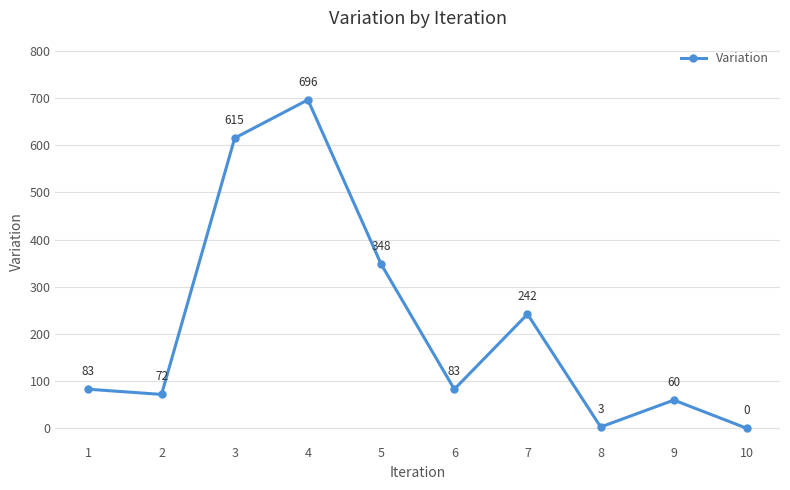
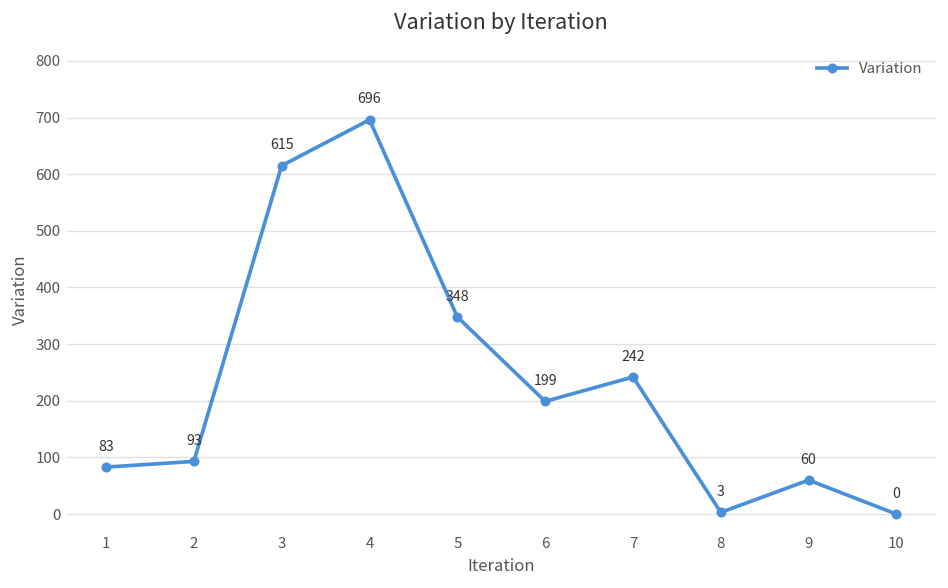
  {
    "1": 83,
-   "2": 72,
+   "2": 93,
    "3": 615,
    "4": 696,
    "5": 348,
-   "6": 83,
+   "6": 199,
    "7": 242,
    "8": 3,
    "9": 60,
    "10": 0
  }
